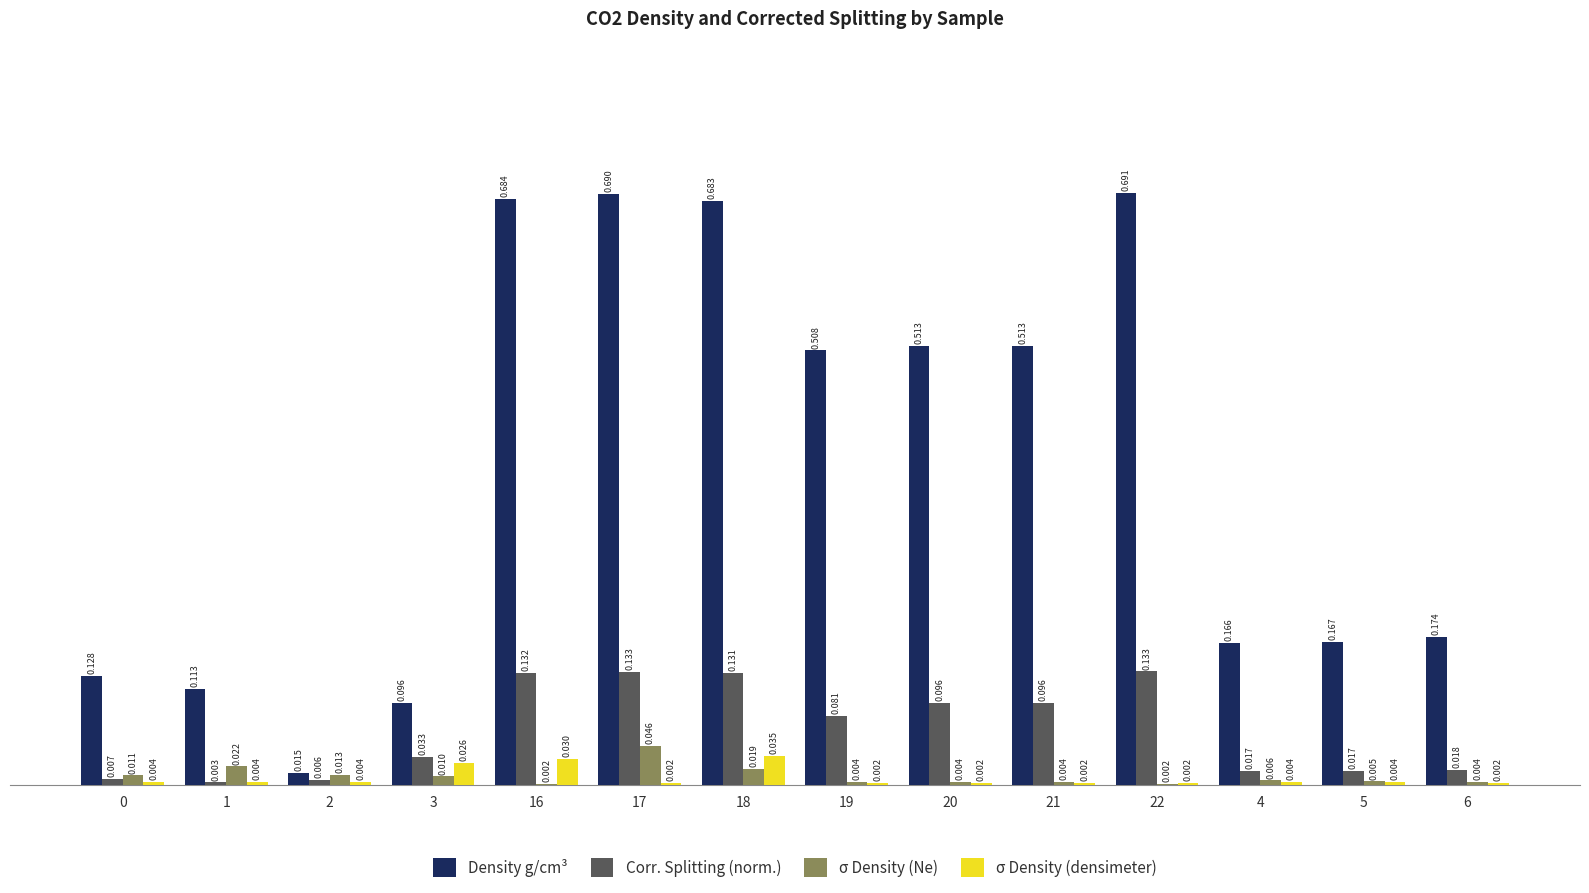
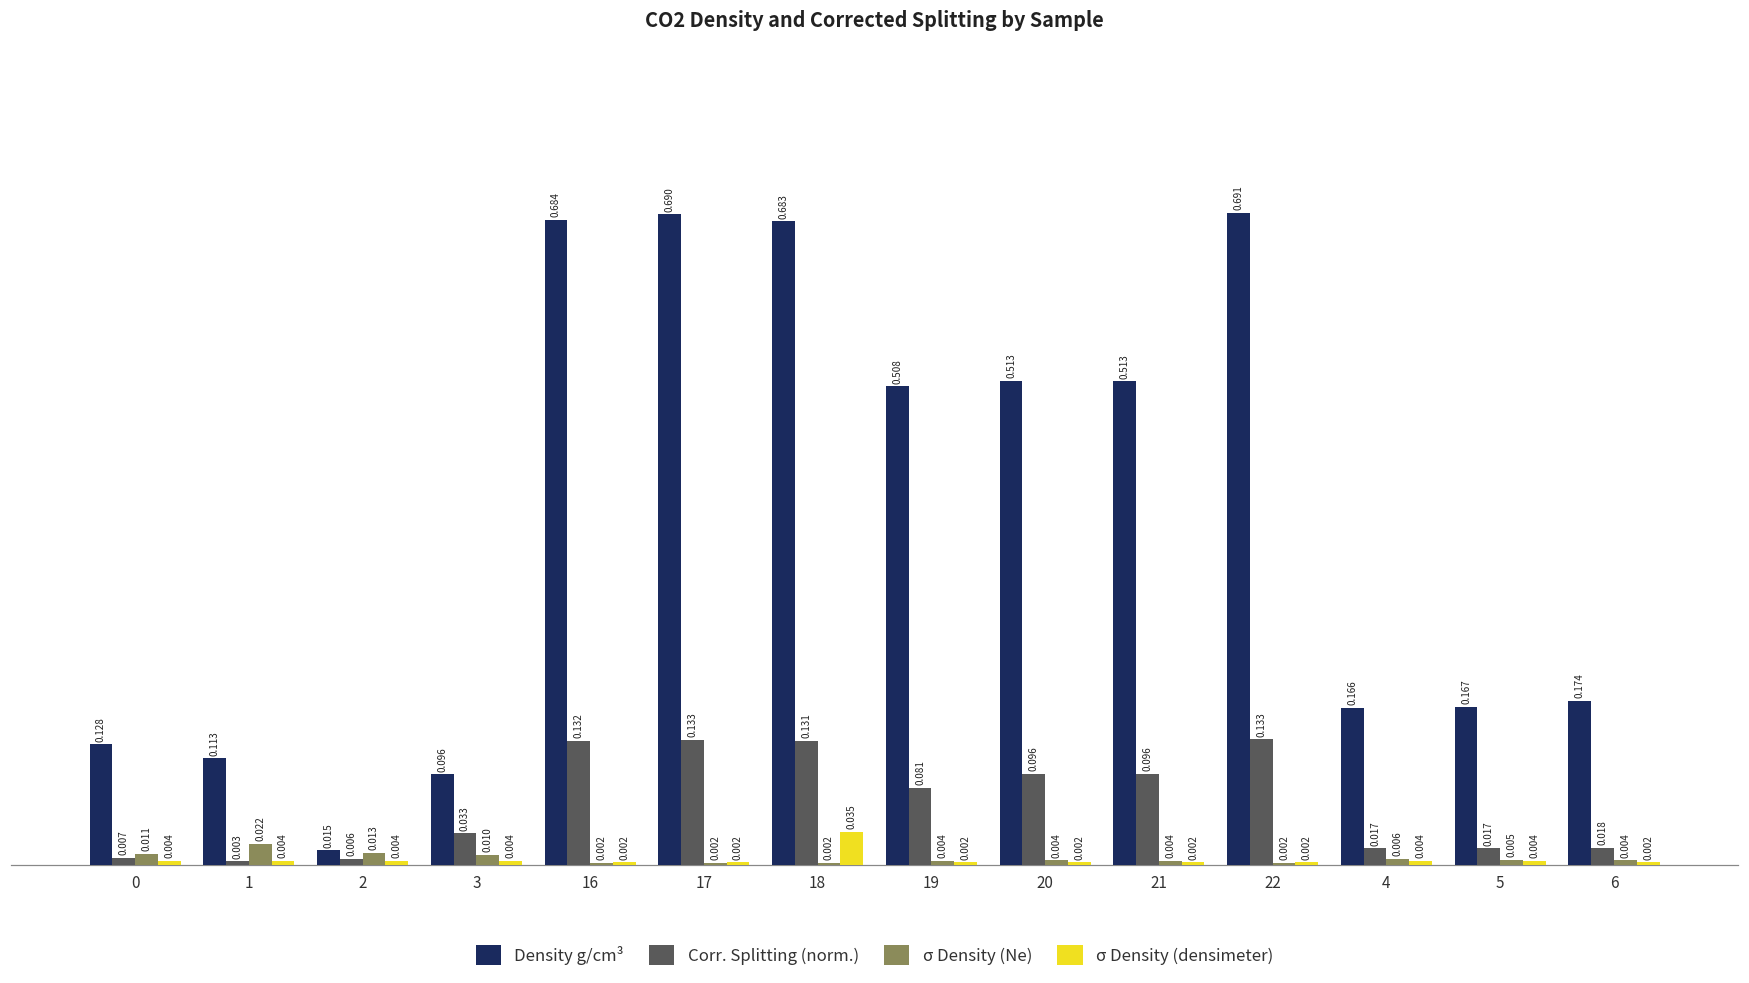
  {
    "Density g/cm³": {
      "0": 0.128,
      "1": 0.113,
      "2": 0.015,
      "3": 0.096,
      "16": 0.684,
      "17": 0.690,
      "18": 0.683,
      "19": 0.508,
      "20": 0.513,
      "21": 0.513,
      "22": 0.691,
      "4": 0.166,
      "5": 0.167,
      "6": 0.174
    },
    "Corr. Splitting (norm.)": {
      "0": 0.007,
      "1": 0.003,
      "2": 0.006,
      "3": 0.033,
      "16": 0.132,
      "17": 0.133,
      "18": 0.131,
      "19": 0.081,
      "20": 0.096,
      "21": 0.096,
      "22": 0.133,
      "4": 0.017,
      "5": 0.017,
      "6": 0.018
    },
    "σ Density (Ne)": {
      "0": 0.011,
      "1": 0.022,
      "2": 0.013,
      "3": 0.010,
      "16": 0.002,
-     "17": 0.046,
-     "18": 0.019,
+     "17": 0.002,
+     "18": 0.002,
      "19": 0.004,
      "20": 0.004,
      "21": 0.004,
      "22": 0.002,
      "4": 0.006,
      "5": 0.005,
      "6": 0.004
    },
    "σ Density (densimeter)": {
      "0": 0.004,
      "1": 0.004,
      "2": 0.004,
-     "3": 0.026,
-     "16": 0.030,
+     "3": 0.004,
+     "16": 0.002,
      "17": 0.002,
      "18": 0.035,
      "19": 0.002,
      "20": 0.002,
      "21": 0.002,
      "22": 0.002,
      "4": 0.004,
      "5": 0.004,
      "6": 0.002
    }
  }
